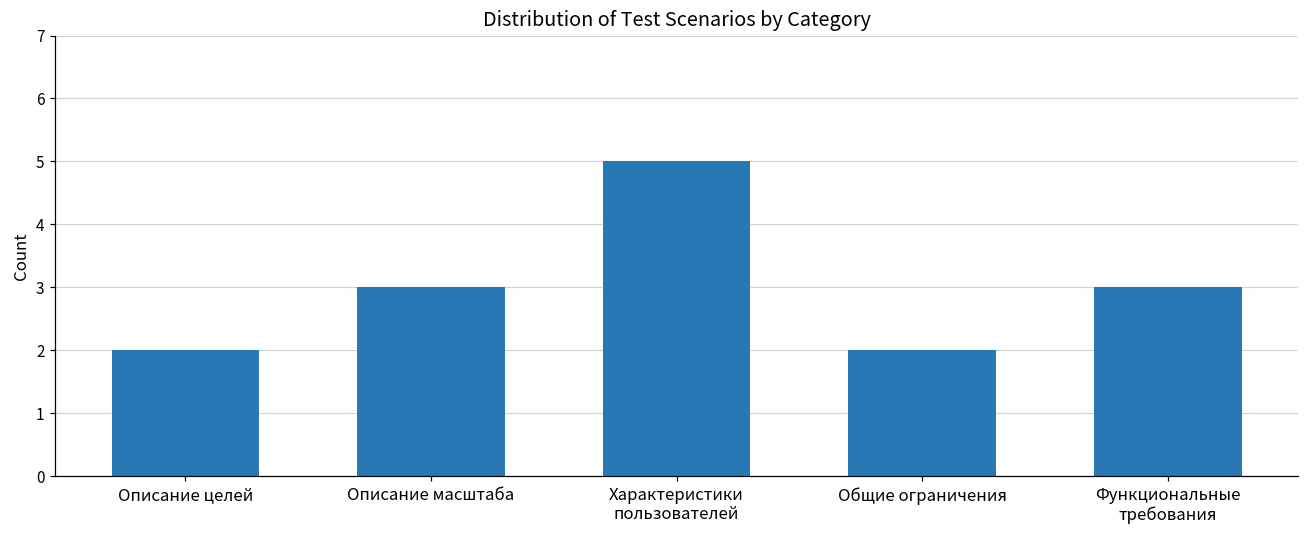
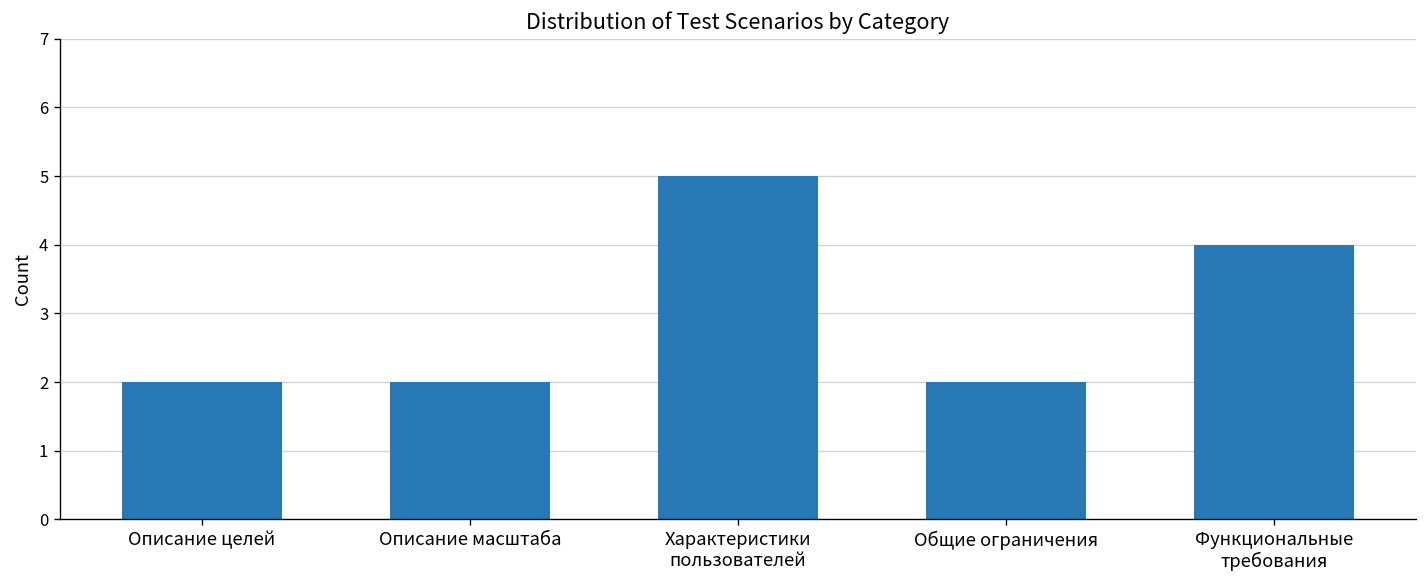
  {
    "Описание целей": 2,
-   "Описание масштаба": 3,
+   "Описание масштаба": 2,
    "Характеристики пользователей": 5,
    "Общие ограничения": 2,
-   "Функциональные требования": 3
+   "Функциональные требования": 4
  }
